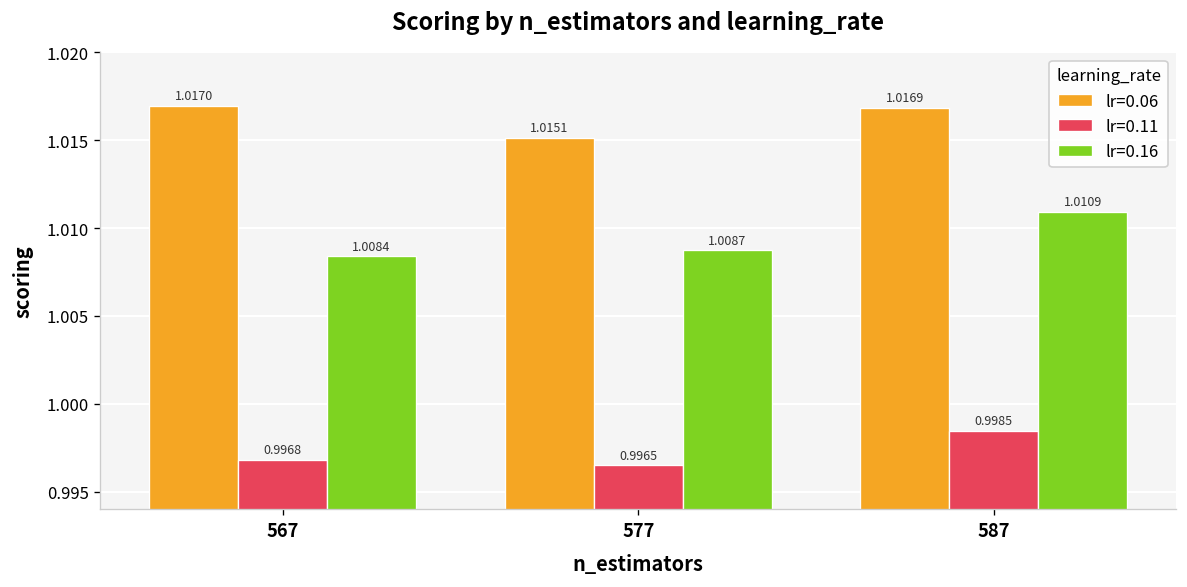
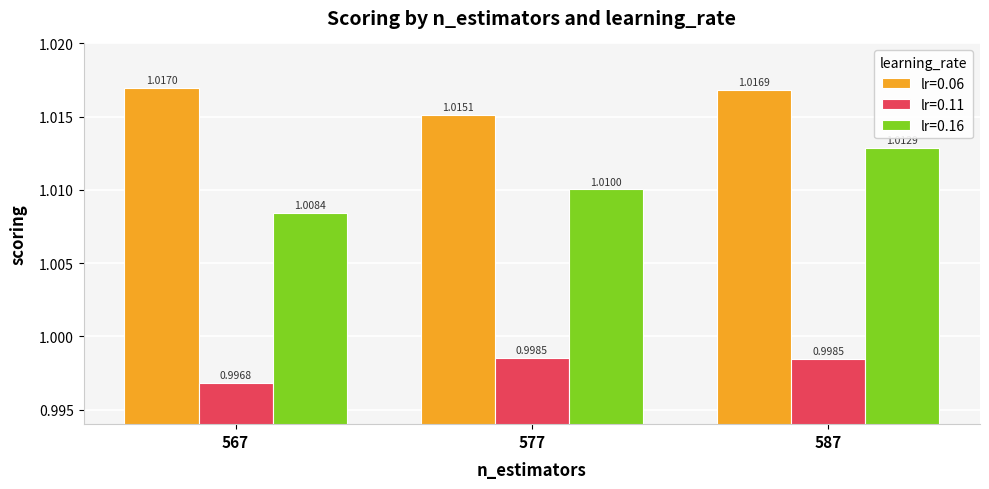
  {
    "lr=0.06": {
      "567": 1.0170,
      "577": 1.0151,
      "587": 1.0169
    },
    "lr=0.11": {
      "567": 0.9968,
-     "577": 0.9965,
+     "577": 0.9985,
      "587": 0.9985
    },
    "lr=0.16": {
      "567": 1.0084,
-     "577": 1.0087,
-     "587": 1.0109
+     "577": 1.0100,
+     "587": 1.0129
    }
  }
